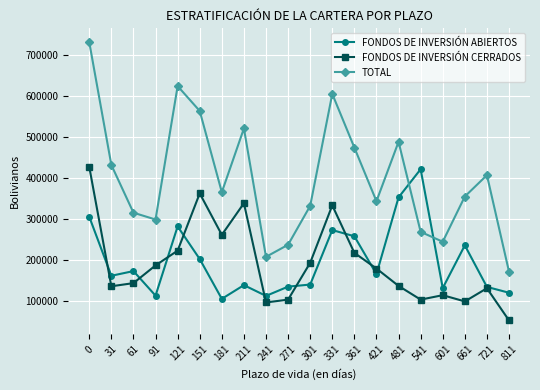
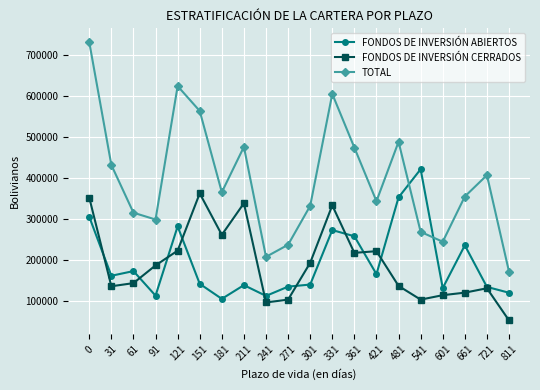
  {
    "FONDOS DE INVERSIÓN ABIERTOS": {
      "0": 300000,
      "31": 160000,
      "61": 170000,
      "91": 110000,
      "121": 280000,
-     "151": 200000,
+     "151": 140000,
      "181": 100000,
      "211": 140000,
      "241": 110000,
      "271": 130000,
      "301": 140000,
      "331": 270000,
      "361": 260000,
      "421": 160000,
      "481": 350000,
      "541": 420000,
      "601": 130000,
      "661": 230000,
      "811": 120000
    },
    "FONDOS DE INVERSIÓN CERRADOS": {
-     "0": 430000,
+     "0": 350000,
      "31": 130000,
      "61": 140000,
      "91": 190000,
      "121": 220000,
      "151": 360000,
      "181": 260000,
      "211": 340000,
      "241": 100000,
      "271": 100000,
      "301": 190000,
      "331": 330000,
      "361": 220000,
-     "421": 180000,
+     "421": 220000,
      "481": 140000,
      "541": 100000,
      "601": 110000,
-     "661": 100000,
+     "661": 120000,
      "811": 50000
    },
    "TOTAL": {
      "0": 730000,
      "31": 430000,
      "61": 310000,
      "91": 300000,
      "121": 620000,
      "151": 560000,
      "181": 360000,
-     "211": 520000,
+     "211": 480000,
      "241": 210000,
      "271": 240000,
      "301": 330000,
      "331": 600000,
      "361": 470000,
      "421": 340000,
      "481": 490000,
      "541": 270000,
      "601": 240000,
      "661": 350000,
      "721": 410000,
      "811": 170000
    }
  }
